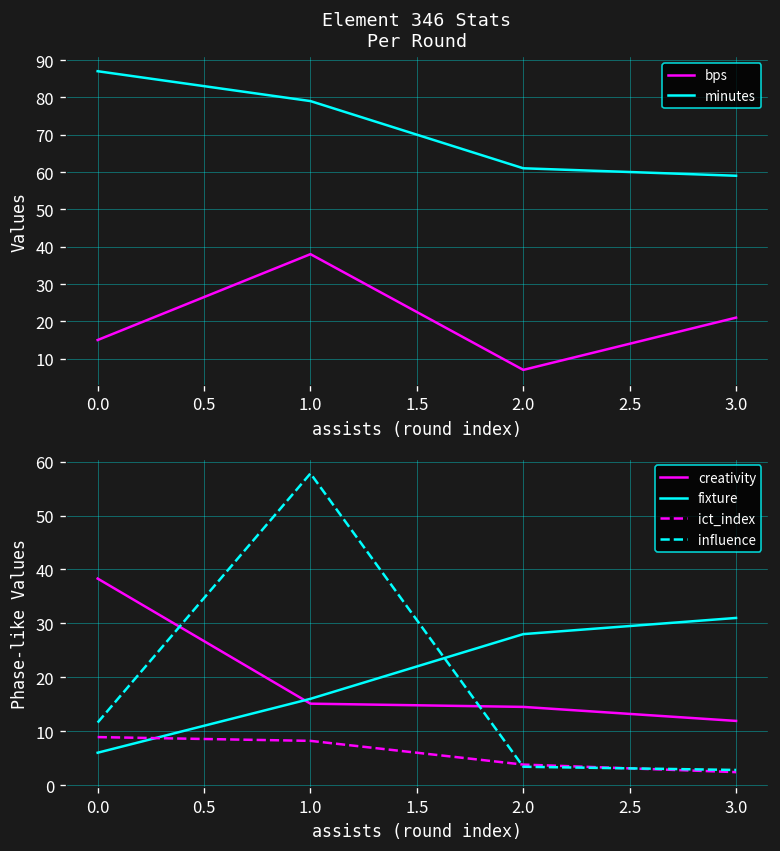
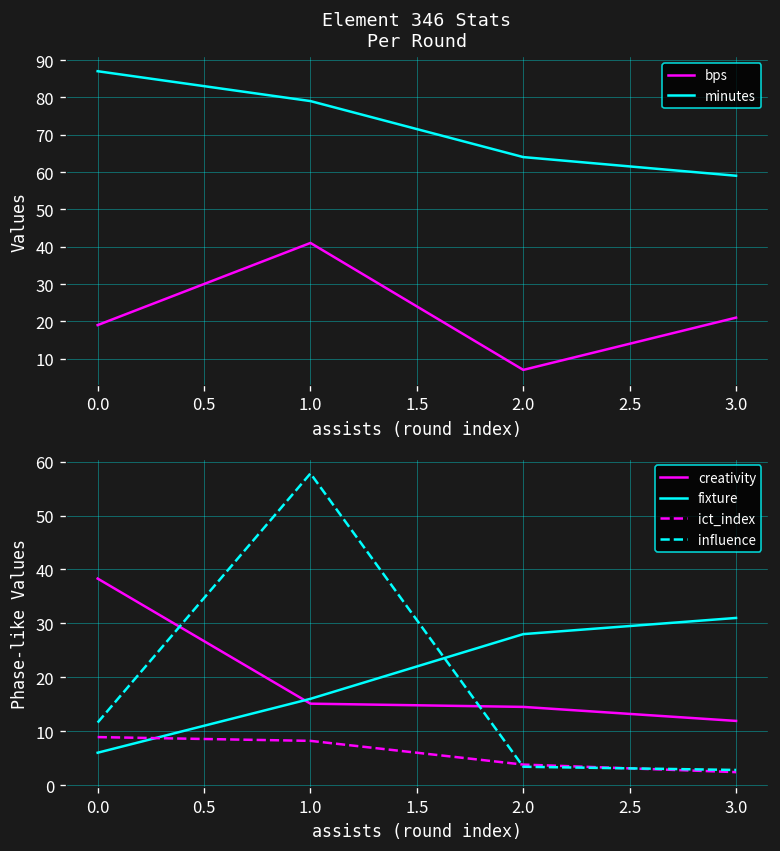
  {
    "Element 346 Stats Per Round": {
      "bps": {
-       "0.0": 15,
-       "1.0": 38,
+       "0.0": 19,
+       "1.0": 41,
        "2.0": 7,
        "3.0": 21
      },
      "minutes": {
        "0.0": 87,
        "1.0": 79,
-       "2.0": 61,
+       "2.0": 64,
        "3.0": 59
      }
    }
  }
